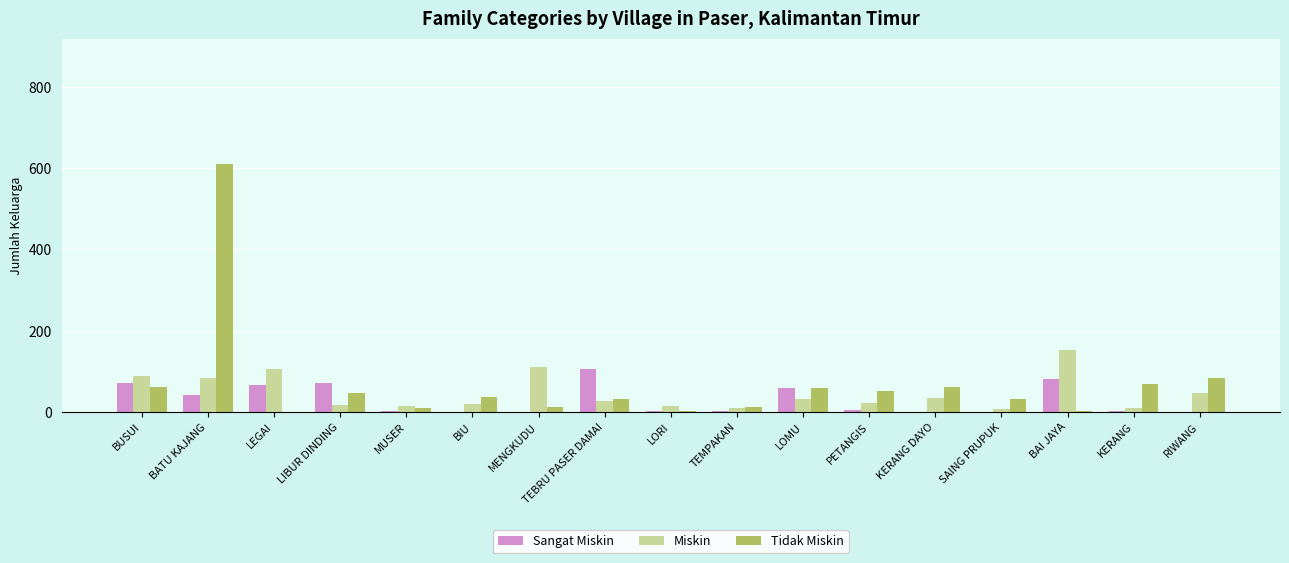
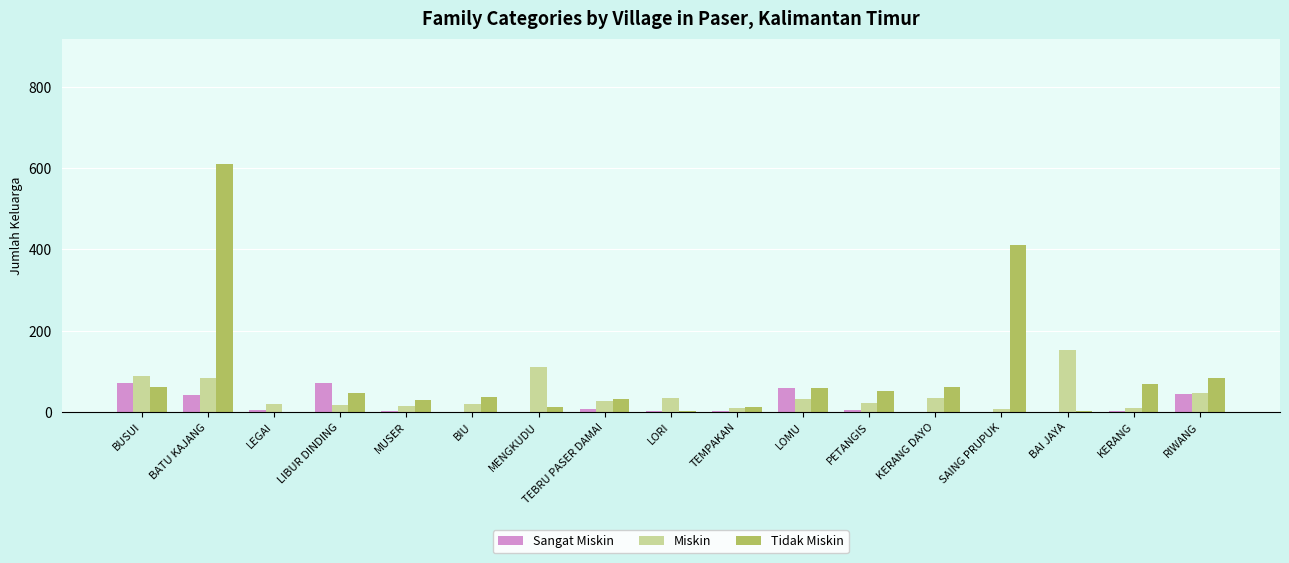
  {
    "Sangat Miskin": {
      "BUSUI": 70,
      "BATU KAJANG": 40,
-     "LEGAI": 70,
+     "LEGAI": 0,
      "LIBUR DINDING": 70,
      "BIU": 0,
      "MENGKUDU": 0,
-     "TEBRU PASER DAMAI": 110,
+     "TEBRU PASER DAMAI": 10,
      "LOMU": 60,
      "KERANG DAYO": 0,
      "SAING PRUPUK": 0,
-     "BAI JAYA": 80,
-     "RIWANG": 0
+     "BAI JAYA": 0,
+     "RIWANG": 40
    },
    "Miskin": {
      "BUSUI": 90,
      "BATU KAJANG": 80,
-     "LEGAI": 110,
+     "LEGAI": 20,
      "LIBUR DINDING": 20,
      "MUSER": 10,
      "BIU": 20,
      "MENGKUDU": 110,
      "TEBRU PASER DAMAI": 30,
-     "LORI": 20,
+     "LORI": 40,
      "TEMPAKAN": 10,
      "LOMU": 30,
      "PETANGIS": 20,
      "KERANG DAYO": 40,
      "SAING PRUPUK": 10,
      "BAI JAYA": 150,
      "KERANG": 10,
      "RIWANG": 50
    },
    "Tidak Miskin": {
      "BUSUI": 60,
      "BATU KAJANG": 610,
      "LEGAI": 0,
      "LIBUR DINDING": 50,
-     "MUSER": 10,
+     "MUSER": 30,
      "BIU": 40,
      "MENGKUDU": 10,
      "TEBRU PASER DAMAI": 30,
      "TEMPAKAN": 10,
      "LOMU": 60,
      "PETANGIS": 50,
      "KERANG DAYO": 60,
-     "SAING PRUPUK": 30,
+     "SAING PRUPUK": 410,
      "KERANG": 70,
      "RIWANG": 80
    }
  }
